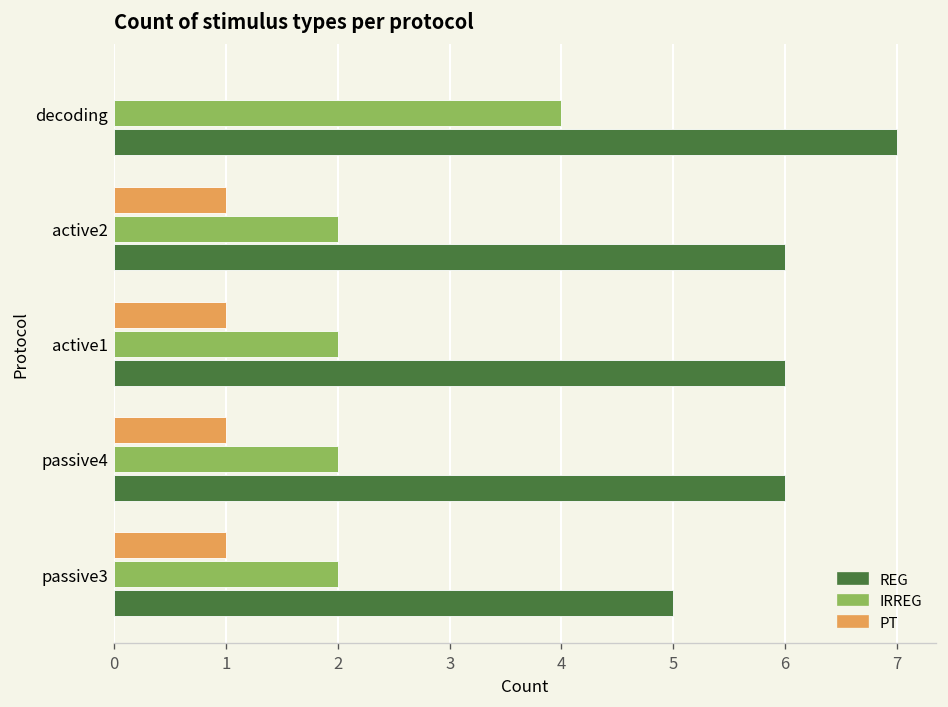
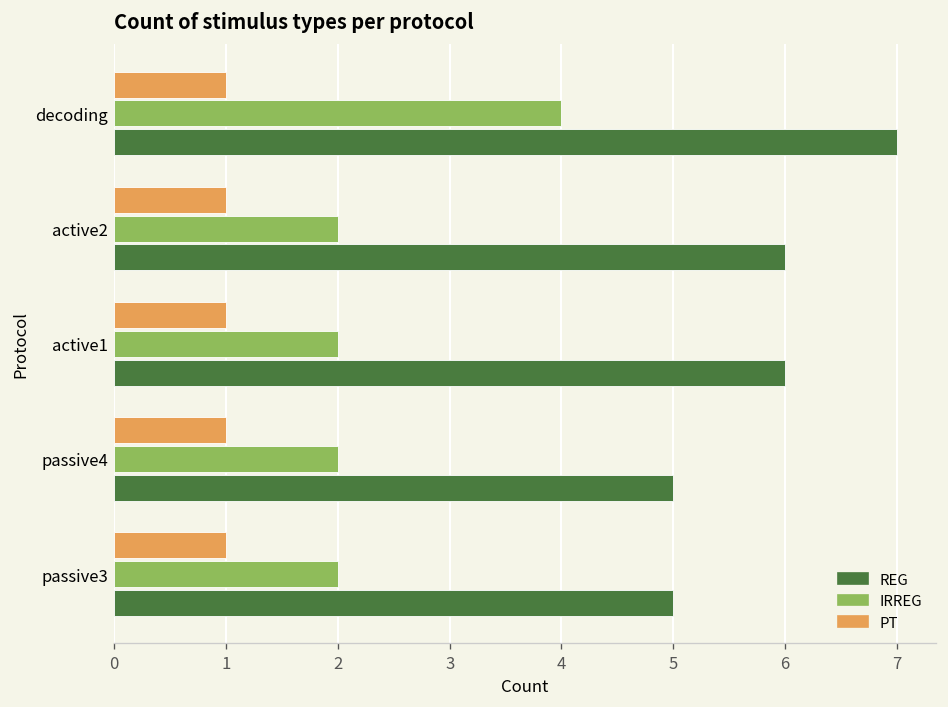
  {
    "REG": {
      "decoding": 7,
      "active2": 6,
      "active1": 6,
-     "passive4": 6,
+     "passive4": 5,
      "passive3": 5
    },
    "IRREG": {
      "decoding": 4,
      "active2": 2,
      "active1": 2,
      "passive4": 2,
      "passive3": 2
    },
    "PT": {
-     "decoding": 0,
+     "decoding": 1,
      "active2": 1,
      "active1": 1,
      "passive4": 1,
      "passive3": 1
    }
  }
